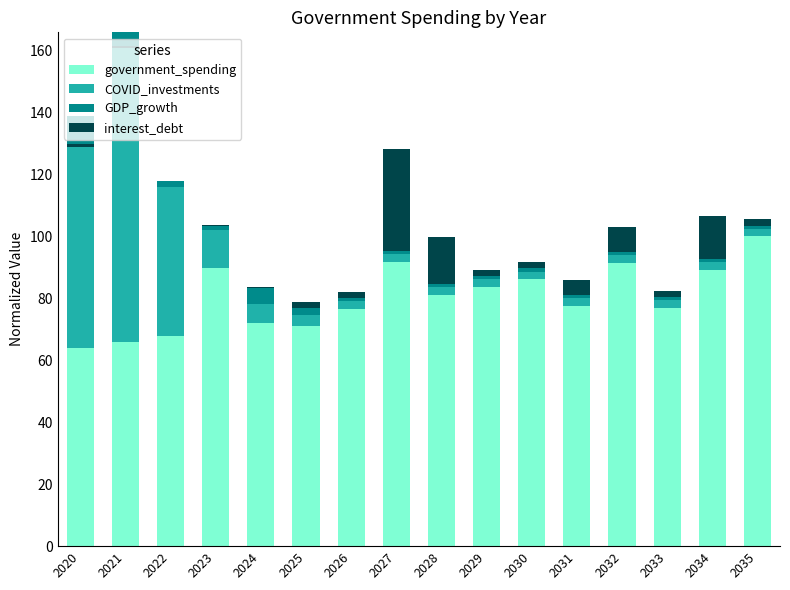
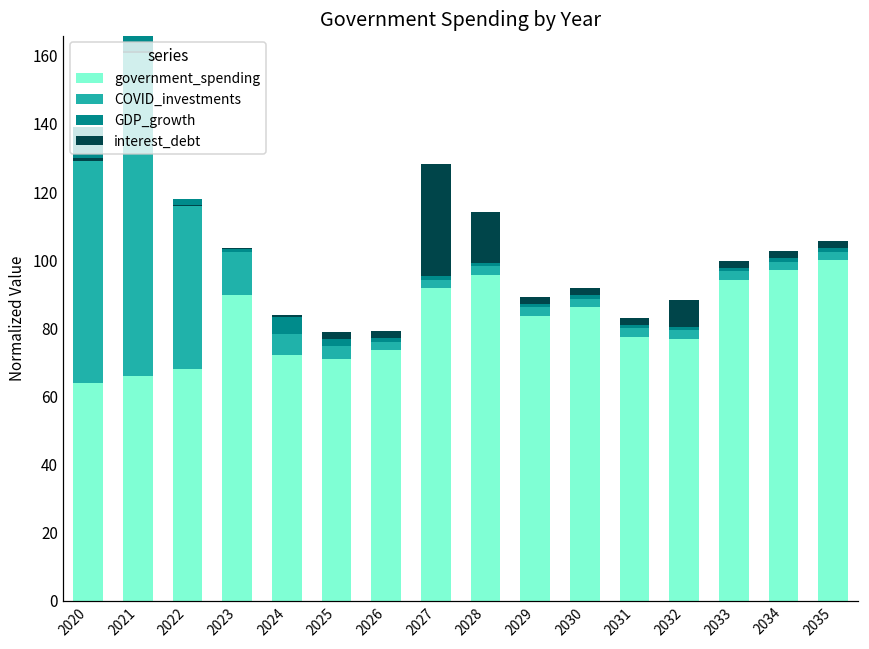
  {
    "government_spending": {
      "2020": 64,
      "2021": 66,
      "2022": 68,
      "2023": 90,
      "2024": 72,
      "2025": 71,
-     "2026": 77,
+     "2026": 74,
      "2027": 92,
-     "2028": 81,
+     "2028": 96,
      "2029": 84,
      "2030": 86,
      "2031": 78,
-     "2032": 91,
-     "2033": 77,
-     "2034": 89,
+     "2032": 77,
+     "2033": 94,
+     "2034": 97,
      "2035": 100
    },
    "interest_debt": {
      "2025": 2,
      "2026": 2,
      "2027": 33,
      "2028": 15,
      "2029": 2,
      "2030": 2,
-     "2031": 5,
+     "2031": 2,
      "2032": 8,
      "2033": 2,
-     "2034": 14,
+     "2034": 2,
      "2035": 2
    }
  }
